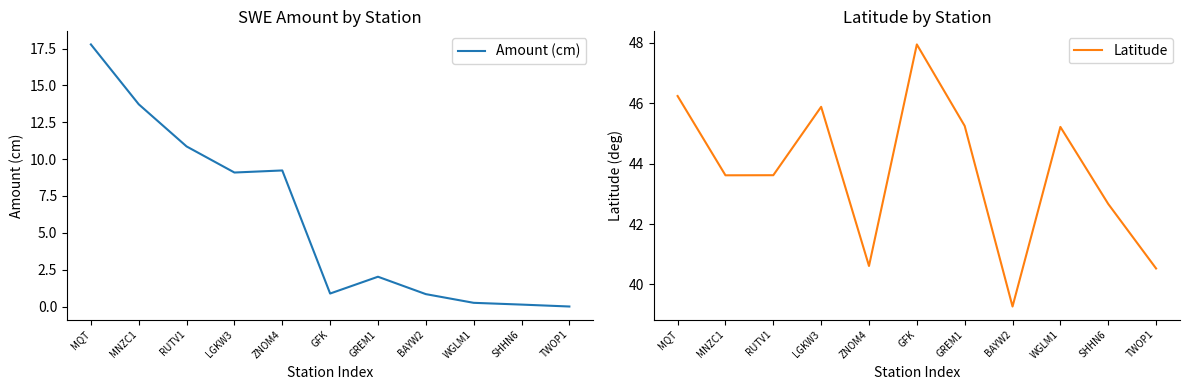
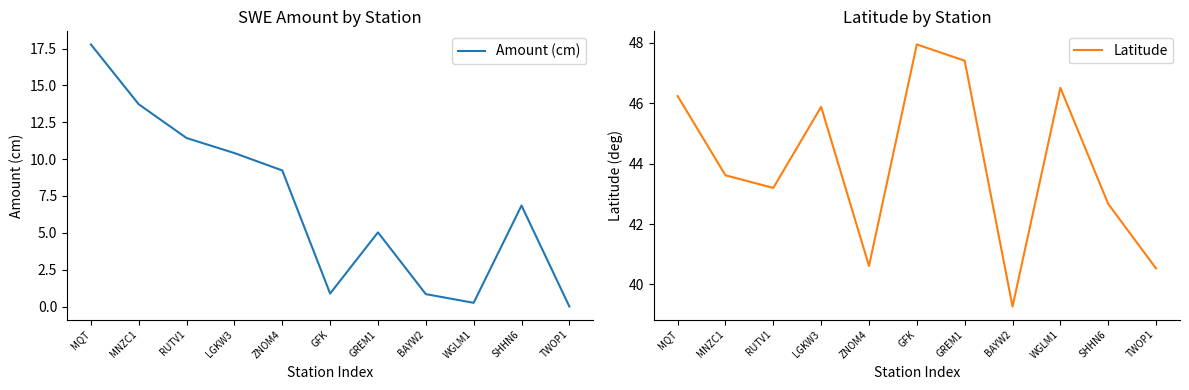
  {
    "SWE Amount by Station": {
      "MQT": 17.8,
      "MNZC1": 13.7,
-     "RUTV1": 10.9,
-     "LGKW3": 9.1,
+     "RUTV1": 11.4,
+     "LGKW3": 10.4,
      "ZNOM4": 9.2,
      "GFK": 0.9,
-     "GREM1": 2.0,
+     "GREM1": 5.0,
      "BAYW2": 0.8,
      "WGLM1": 0.3,
-     "SHHN6": 0.1,
+     "SHHN6": 6.9,
      "TWOP1": 0.0
    },
    "Latitude by Station": {
      "MQT": 46.2,
      "MNZC1": 43.6,
-     "RUTV1": 43.6,
+     "RUTV1": 43.2,
      "LGKW3": 45.9,
      "ZNOM4": 40.6,
      "GFK": 47.9,
-     "GREM1": 45.3,
+     "GREM1": 47.4,
      "BAYW2": 39.3,
-     "WGLM1": 45.2,
+     "WGLM1": 46.5,
      "SHHN6": 42.7,
      "TWOP1": 40.5
    }
  }
